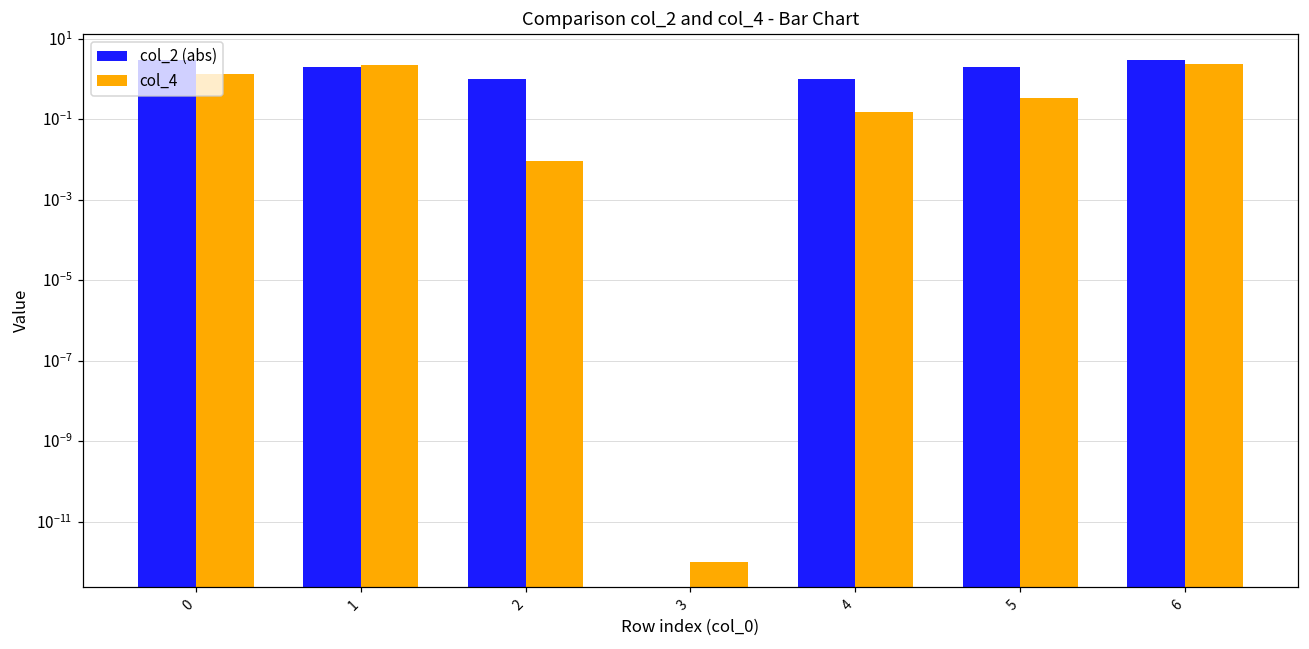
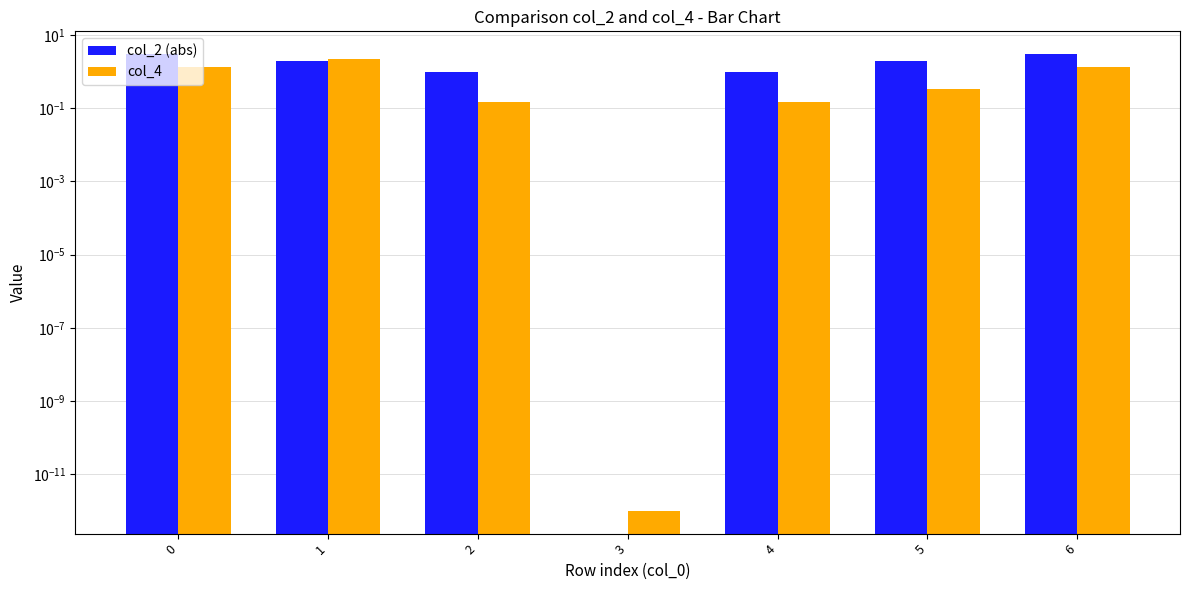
  {
    "col_2 (abs)": {
      "1": 2,
      "2": 1.0,
      "4": 1.0,
      "5": 2,
      "6": 3
    },
    "col_4": {
      "0": 1.3,
      "1": 2,
-     "2": 0.009,
+     "2": 0.15,
      "3": 0.000000000001,
      "4": 0.15,
      "5": 0.3,
-     "6": 2
+     "6": 1.3
    }
  }
